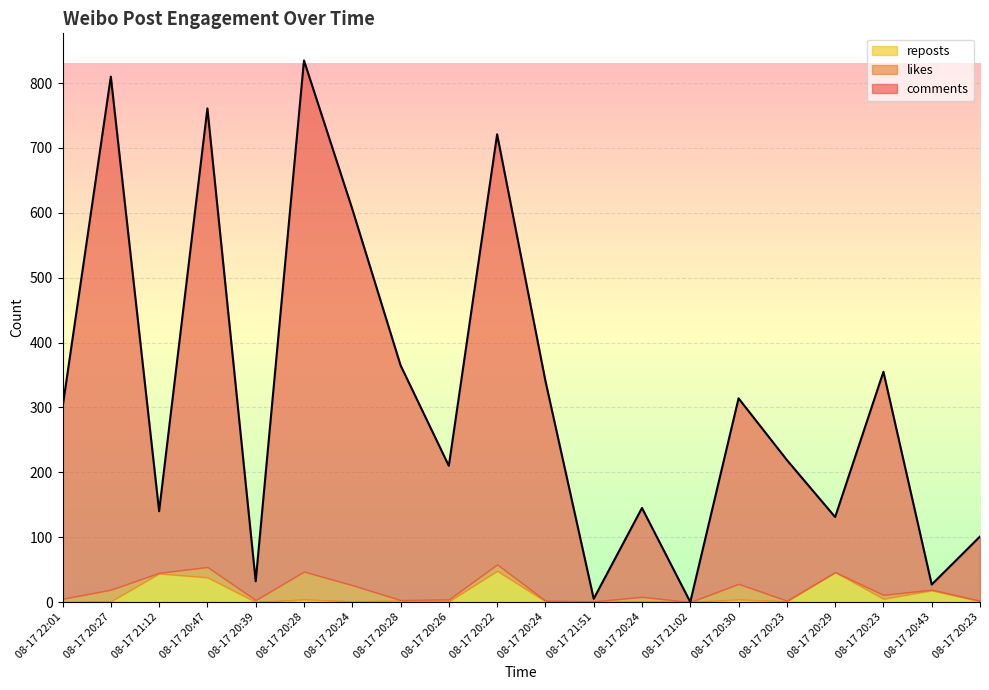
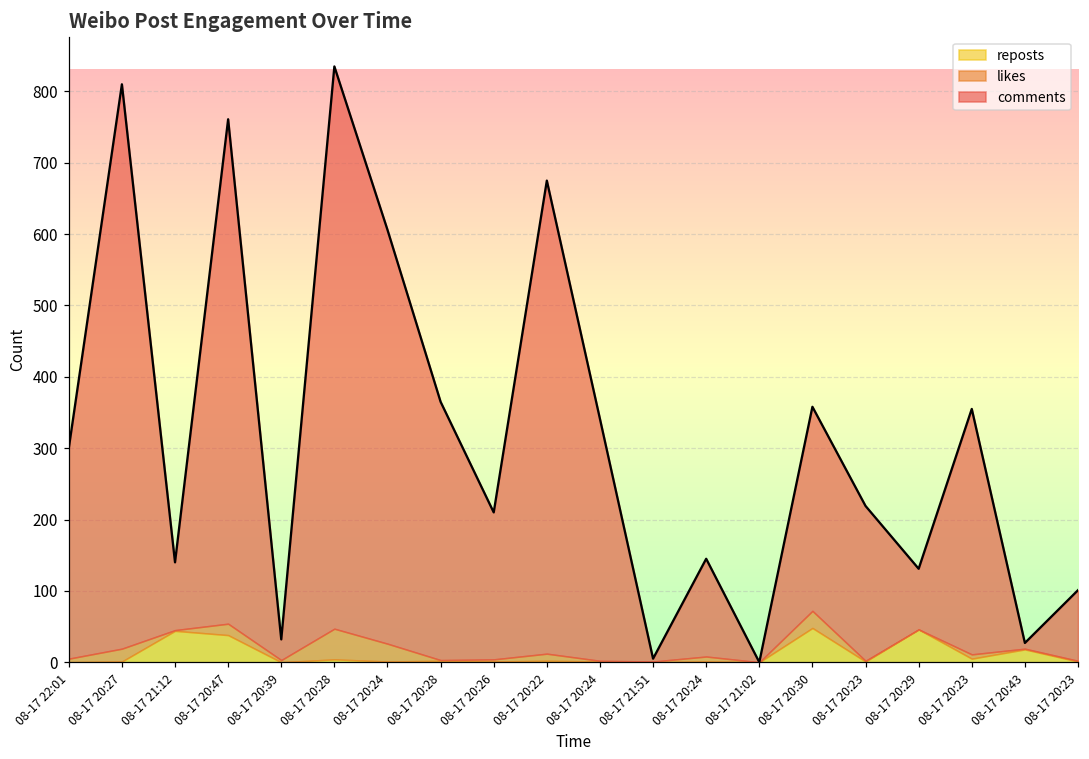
  {
    "reposts": {
      "08-17 22:01": 0,
      "08-17 20:47": 40,
-     "08-17 20:22": 50,
-     "08-17 20:30": 0
+     "08-17 20:22": 0,
+     "08-17 20:30": 50
    }
  }
